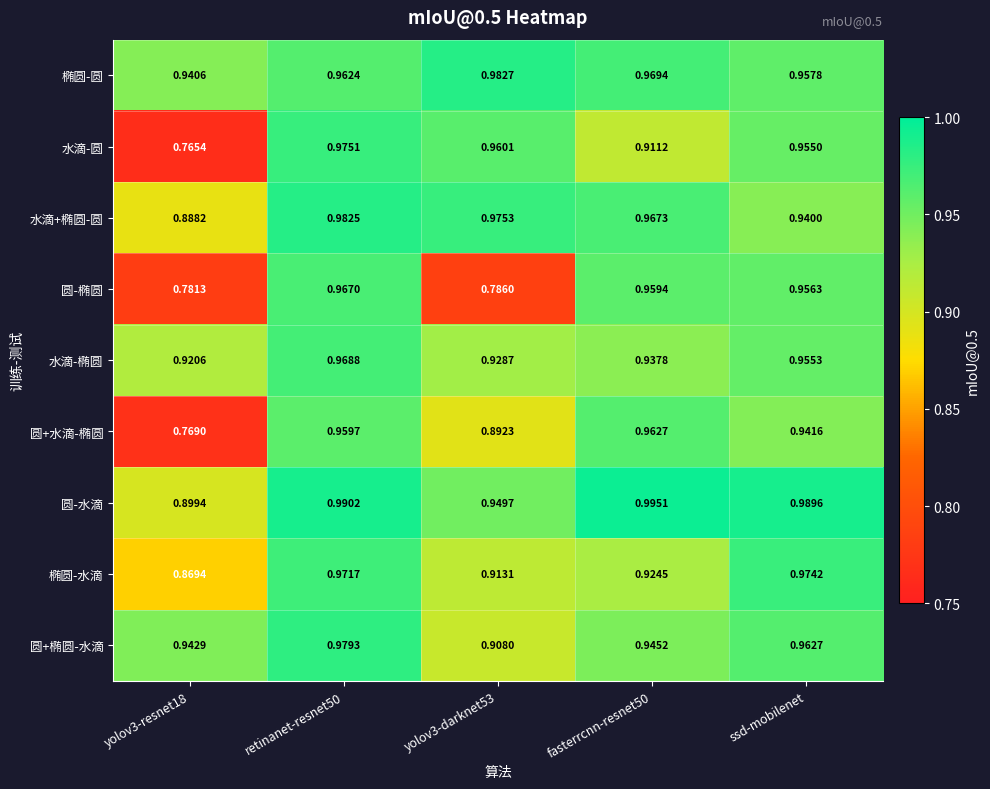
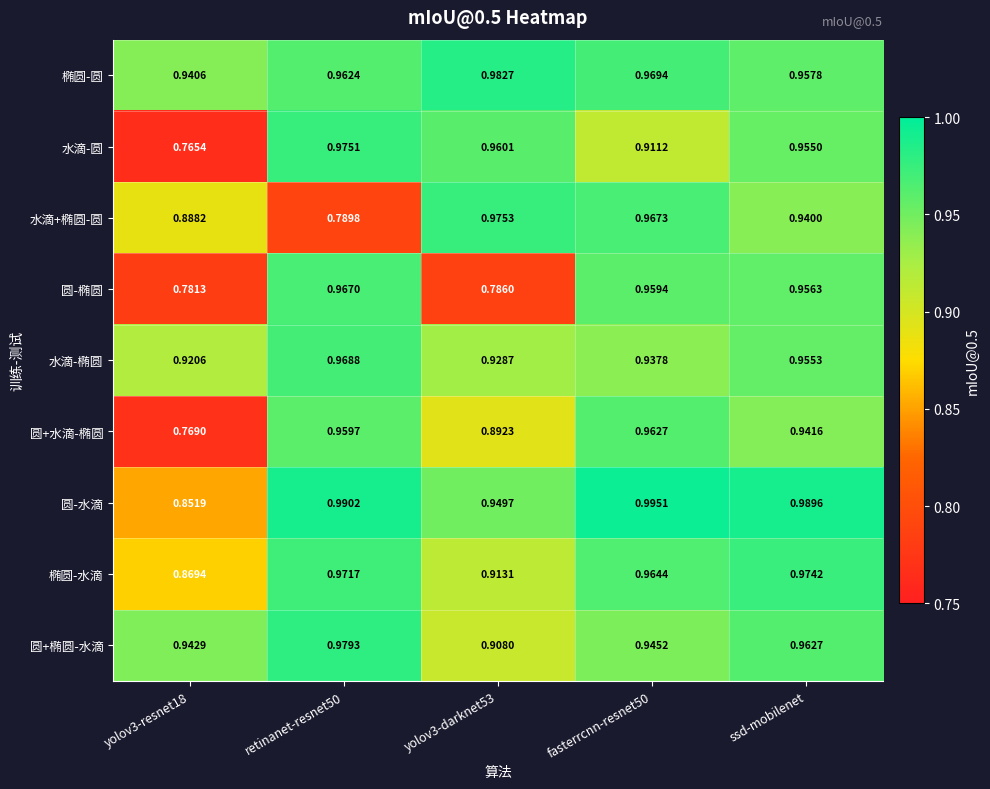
  {
    "椭圆-圆": {
      "yolov3-resnet18": 0.9406,
      "retinanet-resnet50": 0.9624,
      "yolov3-darknet53": 0.9827,
      "fasterrcnn-resnet50": 0.9694,
      "ssd-mobilenet": 0.9578
    },
    "水滴-圆": {
      "yolov3-resnet18": 0.7654,
      "retinanet-resnet50": 0.9751,
      "yolov3-darknet53": 0.9601,
      "fasterrcnn-resnet50": 0.9112,
      "ssd-mobilenet": 0.9550
    },
    "水滴+椭圆-圆": {
      "yolov3-resnet18": 0.8882,
-     "retinanet-resnet50": 0.9825,
+     "retinanet-resnet50": 0.7898,
      "yolov3-darknet53": 0.9753,
      "fasterrcnn-resnet50": 0.9673,
      "ssd-mobilenet": 0.9400
    },
    "圆-椭圆": {
      "yolov3-resnet18": 0.7813,
      "retinanet-resnet50": 0.9670,
      "yolov3-darknet53": 0.7860,
      "fasterrcnn-resnet50": 0.9594,
      "ssd-mobilenet": 0.9563
    },
    "水滴-椭圆": {
      "yolov3-resnet18": 0.9206,
      "retinanet-resnet50": 0.9688,
      "yolov3-darknet53": 0.9287,
      "fasterrcnn-resnet50": 0.9378,
      "ssd-mobilenet": 0.9553
    },
    "圆+水滴-椭圆": {
      "yolov3-resnet18": 0.7690,
      "retinanet-resnet50": 0.9597,
      "yolov3-darknet53": 0.8923,
      "fasterrcnn-resnet50": 0.9627,
      "ssd-mobilenet": 0.9416
    },
    "圆-水滴": {
-     "yolov3-resnet18": 0.8994,
+     "yolov3-resnet18": 0.8519,
      "retinanet-resnet50": 0.9902,
      "yolov3-darknet53": 0.9497,
      "fasterrcnn-resnet50": 0.9951,
      "ssd-mobilenet": 0.9896
    },
    "椭圆-水滴": {
      "yolov3-resnet18": 0.8694,
      "retinanet-resnet50": 0.9717,
      "yolov3-darknet53": 0.9131,
-     "fasterrcnn-resnet50": 0.9245,
+     "fasterrcnn-resnet50": 0.9644,
      "ssd-mobilenet": 0.9742
    },
    "圆+椭圆-水滴": {
      "yolov3-resnet18": 0.9429,
      "retinanet-resnet50": 0.9793,
      "yolov3-darknet53": 0.9080,
      "fasterrcnn-resnet50": 0.9452,
      "ssd-mobilenet": 0.9627
    }
  }
